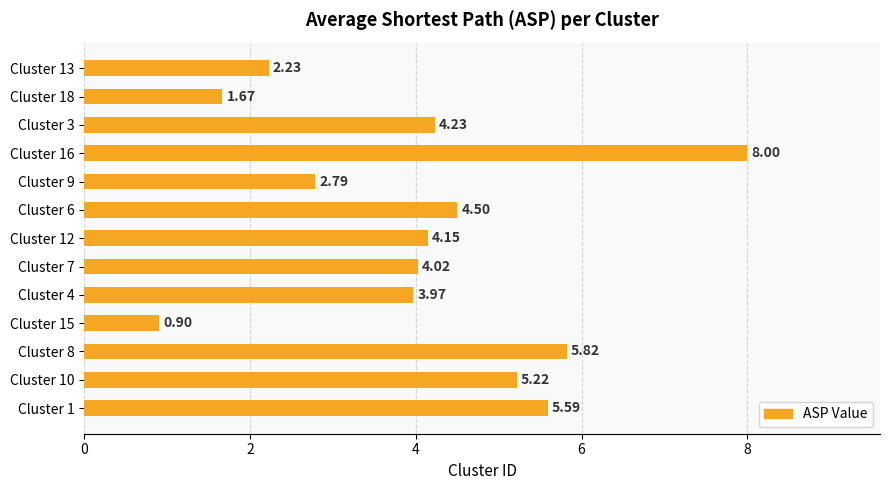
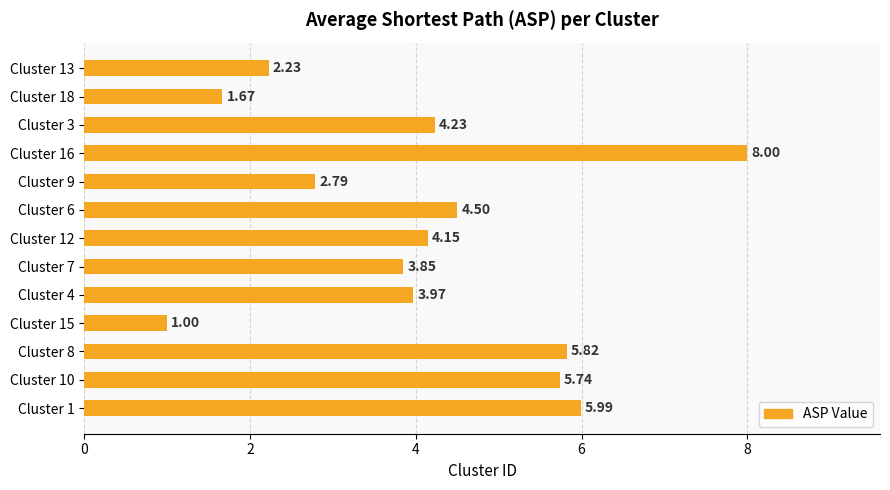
  {
    "Cluster 13": 2.23,
    "Cluster 18": 1.67,
    "Cluster 3": 4.23,
    "Cluster 16": 8.00,
    "Cluster 9": 2.79,
    "Cluster 6": 4.50,
    "Cluster 12": 4.15,
-   "Cluster 7": 4.02,
+   "Cluster 7": 3.85,
    "Cluster 4": 3.97,
-   "Cluster 15": 0.90,
+   "Cluster 15": 1.00,
    "Cluster 8": 5.82,
-   "Cluster 10": 5.22,
-   "Cluster 1": 5.59
+   "Cluster 10": 5.74,
+   "Cluster 1": 5.99
  }
